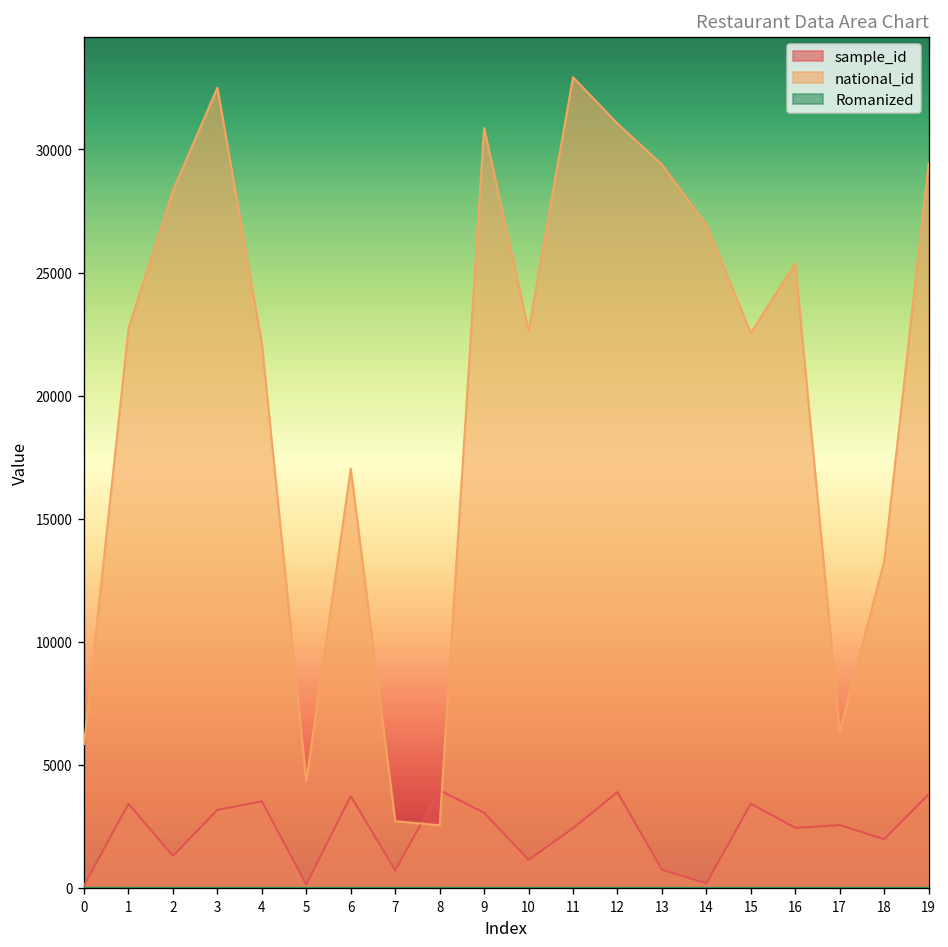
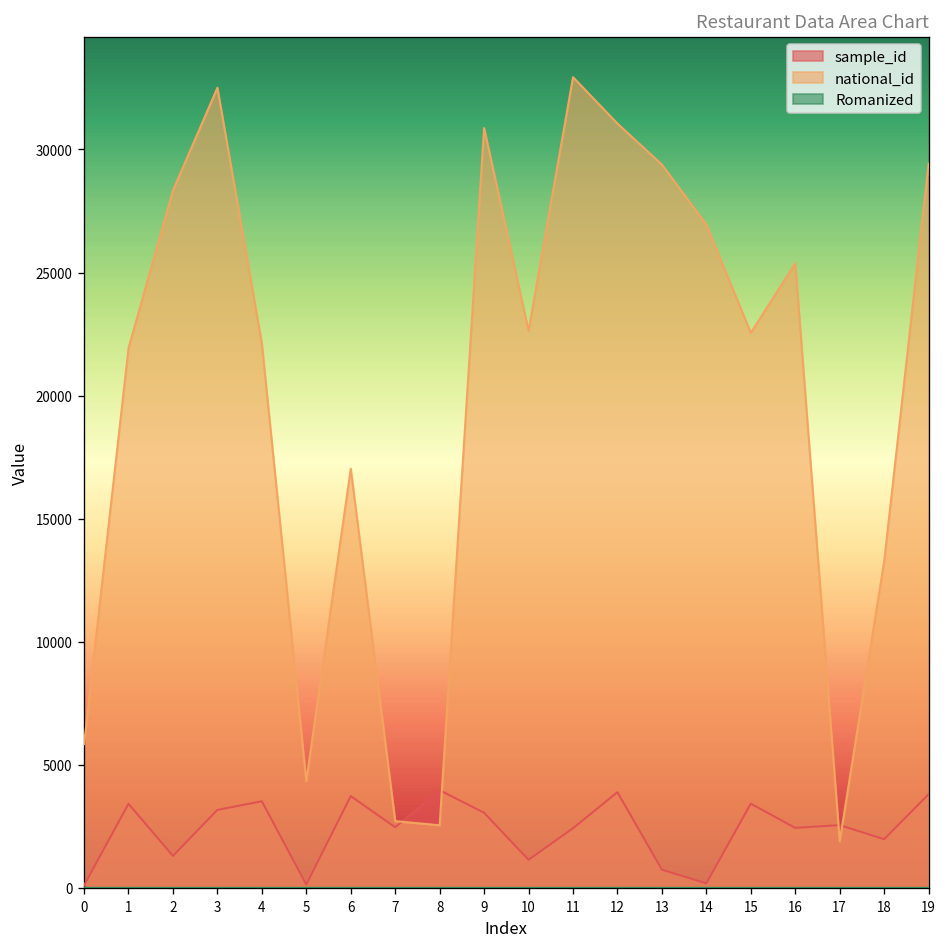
  {
    "sample_id": {
      "1": 3400,
      "2": 1300,
      "3": 3200,
      "4": 3500,
      "5": 100,
      "6": 3700,
-     "7": 700,
+     "7": 2500,
      "8": 4000,
      "9": 3100,
      "10": 1100,
      "11": 2400,
      "12": 3900,
      "13": 700,
      "14": 200,
      "15": 3400,
      "16": 2400,
      "17": 2500,
      "18": 2000,
      "19": 3800
    },
    "national_id": {
      "0": 5800,
-     "1": 22700,
+     "1": 21900,
      "2": 28300,
      "3": 32500,
      "4": 22100,
      "5": 4300,
      "6": 17000,
      "7": 2700,
      "8": 2500,
      "9": 30900,
      "10": 22600,
      "11": 32900,
      "12": 31100,
      "13": 29400,
      "14": 26900,
      "15": 22500,
      "16": 25400,
-     "17": 6400,
+     "17": 1900,
      "18": 13300,
      "19": 29400
    },
    "Romanized": {
      "1": 0,
      "2": 0,
      "3": 0,
      "4": 0,
      "5": 0,
      "6": 0,
      "7": 0,
      "8": 0,
      "9": 0,
      "10": 0,
      "11": 0,
      "12": 0,
      "13": 0,
      "14": 0,
      "15": 0,
      "16": 0,
      "17": 0,
      "18": 0,
      "19": 0
    }
  }
